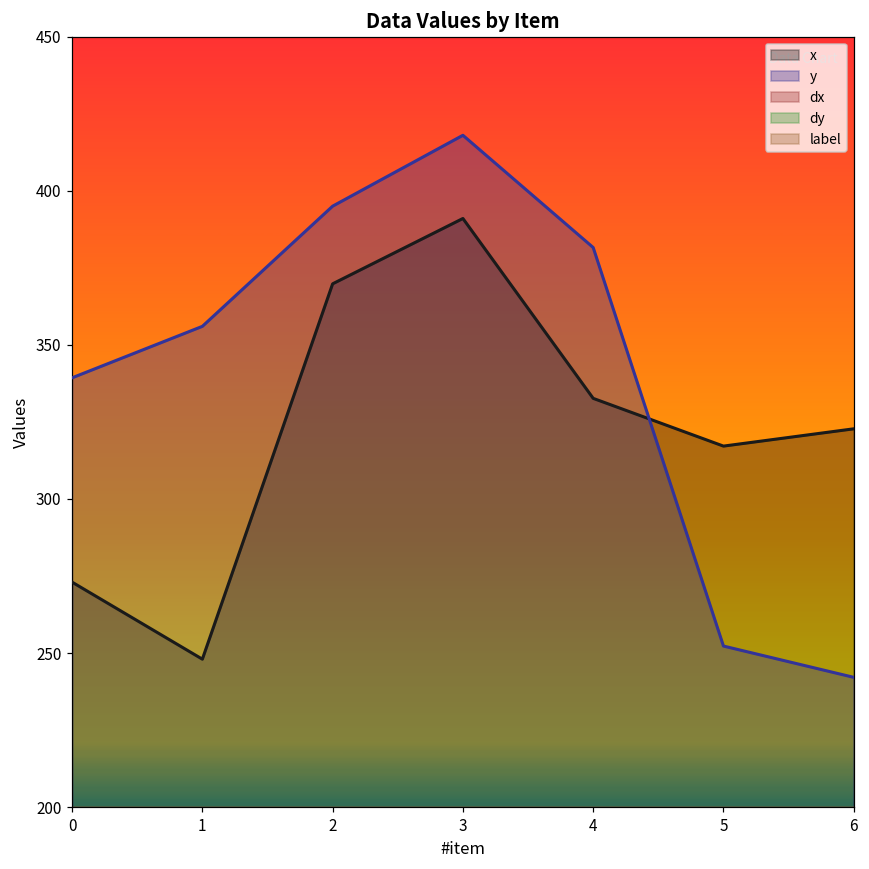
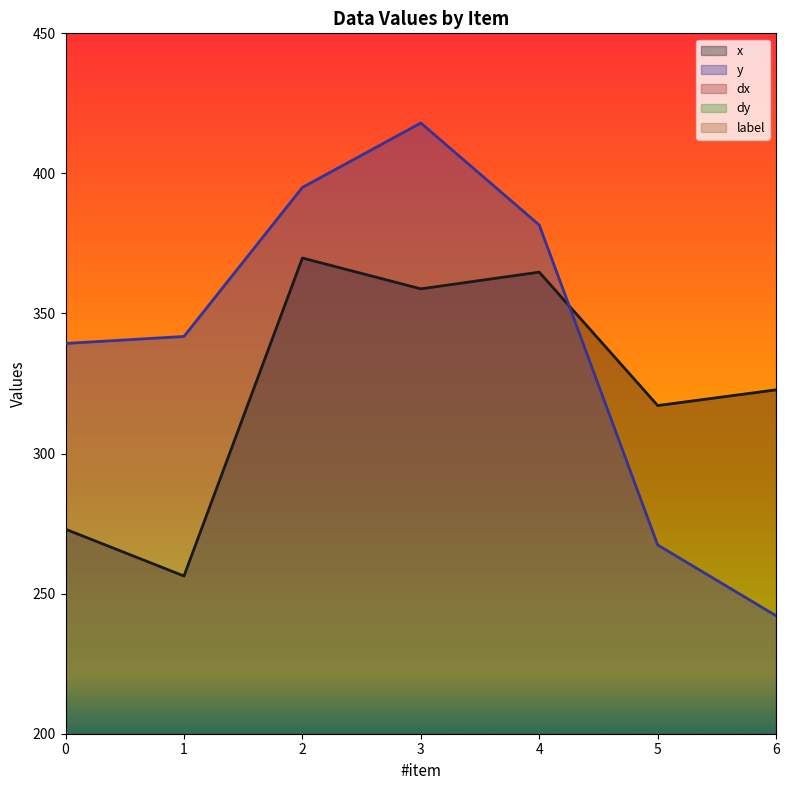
  {
    "x": {
      "0": 273,
-     "1": 248,
+     "1": 256,
      "2": 370,
-     "3": 391,
-     "4": 333,
+     "3": 359,
+     "4": 365,
      "5": 317,
      "6": 323
    },
    "y": {
      "0": 339,
-     "1": 356,
+     "1": 342,
      "2": 395,
      "3": 418,
      "4": 382,
-     "5": 252,
+     "5": 267,
      "6": 242
    }
  }
